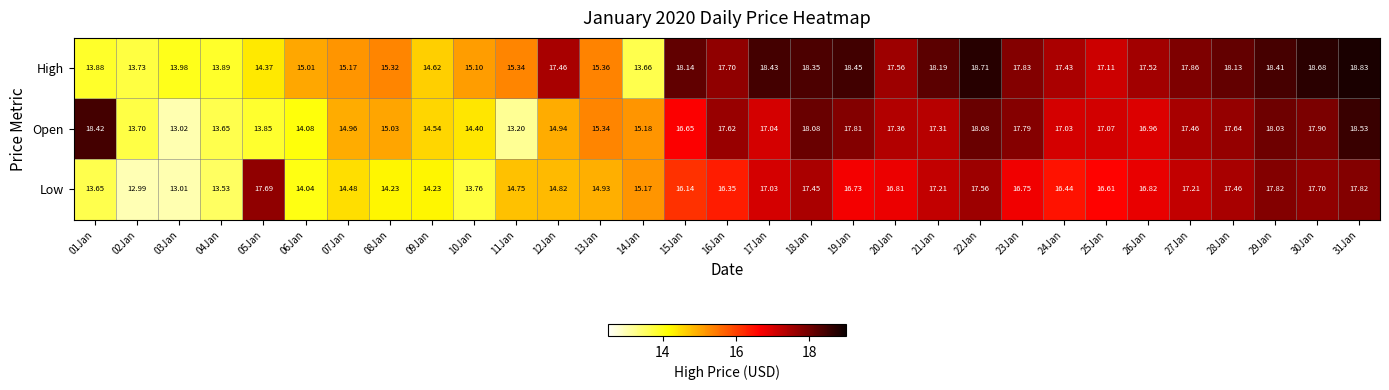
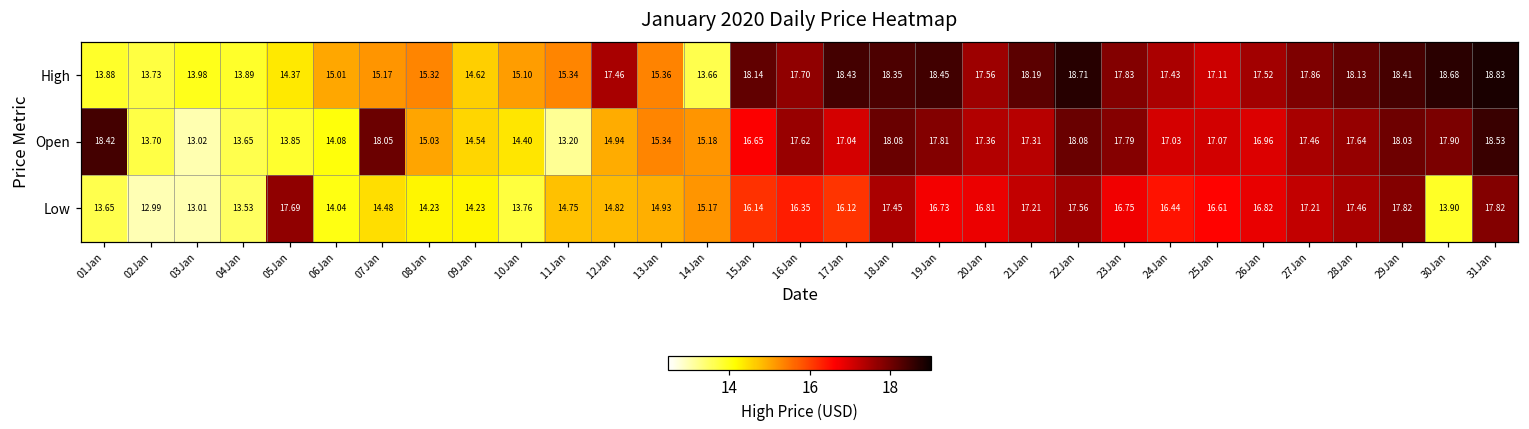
  {
    "High": {
      "01Jan": 13.88,
      "02Jan": 13.73,
      "03Jan": 13.98,
      "04Jan": 13.89,
      "05Jan": 14.37,
      "06Jan": 15.01,
      "07Jan": 15.17,
      "08Jan": 15.32,
      "09Jan": 14.62,
      "10Jan": 15.10,
      "11Jan": 15.34,
      "12Jan": 17.46,
      "13Jan": 15.36,
      "14Jan": 13.66,
      "15Jan": 18.14,
      "16Jan": 17.70,
      "17Jan": 18.43,
      "18Jan": 18.35,
      "19Jan": 18.45,
      "20Jan": 17.56,
      "21Jan": 18.19,
      "22Jan": 18.71,
      "23Jan": 17.83,
      "24Jan": 17.43,
      "25Jan": 17.11,
      "26Jan": 17.52,
      "27Jan": 17.86,
      "28Jan": 18.13,
      "29Jan": 18.41,
      "30Jan": 18.68,
      "31Jan": 18.83
    },
    "Open": {
      "01Jan": 18.42,
      "02Jan": 13.70,
      "03Jan": 13.02,
      "04Jan": 13.65,
      "05Jan": 13.85,
      "06Jan": 14.08,
-     "07Jan": 14.96,
+     "07Jan": 18.05,
      "08Jan": 15.03,
      "09Jan": 14.54,
      "10Jan": 14.40,
      "11Jan": 13.20,
      "12Jan": 14.94,
      "13Jan": 15.34,
      "14Jan": 15.18,
      "15Jan": 16.65,
      "16Jan": 17.62,
      "17Jan": 17.04,
      "18Jan": 18.08,
      "19Jan": 17.81,
      "20Jan": 17.36,
      "21Jan": 17.31,
      "22Jan": 18.08,
      "23Jan": 17.79,
      "24Jan": 17.03,
      "25Jan": 17.07,
      "26Jan": 16.96,
      "27Jan": 17.46,
      "28Jan": 17.64,
      "29Jan": 18.03,
      "30Jan": 17.90,
      "31Jan": 18.53
    },
    "Low": {
      "01Jan": 13.65,
      "02Jan": 12.99,
      "03Jan": 13.01,
      "04Jan": 13.53,
      "05Jan": 17.69,
      "06Jan": 14.04,
      "07Jan": 14.48,
      "08Jan": 14.23,
      "09Jan": 14.23,
      "10Jan": 13.76,
      "11Jan": 14.75,
      "12Jan": 14.82,
      "13Jan": 14.93,
      "14Jan": 15.17,
      "15Jan": 16.14,
      "16Jan": 16.35,
-     "17Jan": 17.03,
+     "17Jan": 16.12,
      "18Jan": 17.45,
      "19Jan": 16.73,
      "20Jan": 16.81,
      "21Jan": 17.21,
      "22Jan": 17.56,
      "23Jan": 16.75,
      "24Jan": 16.44,
      "25Jan": 16.61,
      "26Jan": 16.82,
      "27Jan": 17.21,
      "28Jan": 17.46,
      "29Jan": 17.82,
-     "30Jan": 17.70,
+     "30Jan": 13.90,
      "31Jan": 17.82
    }
  }
